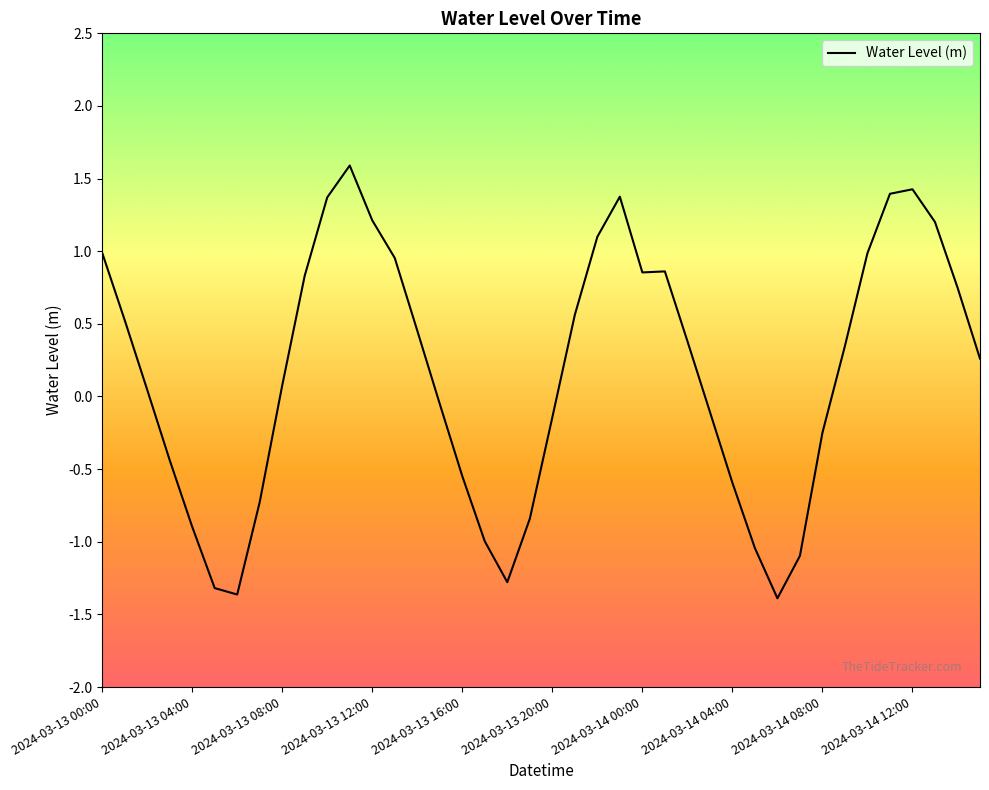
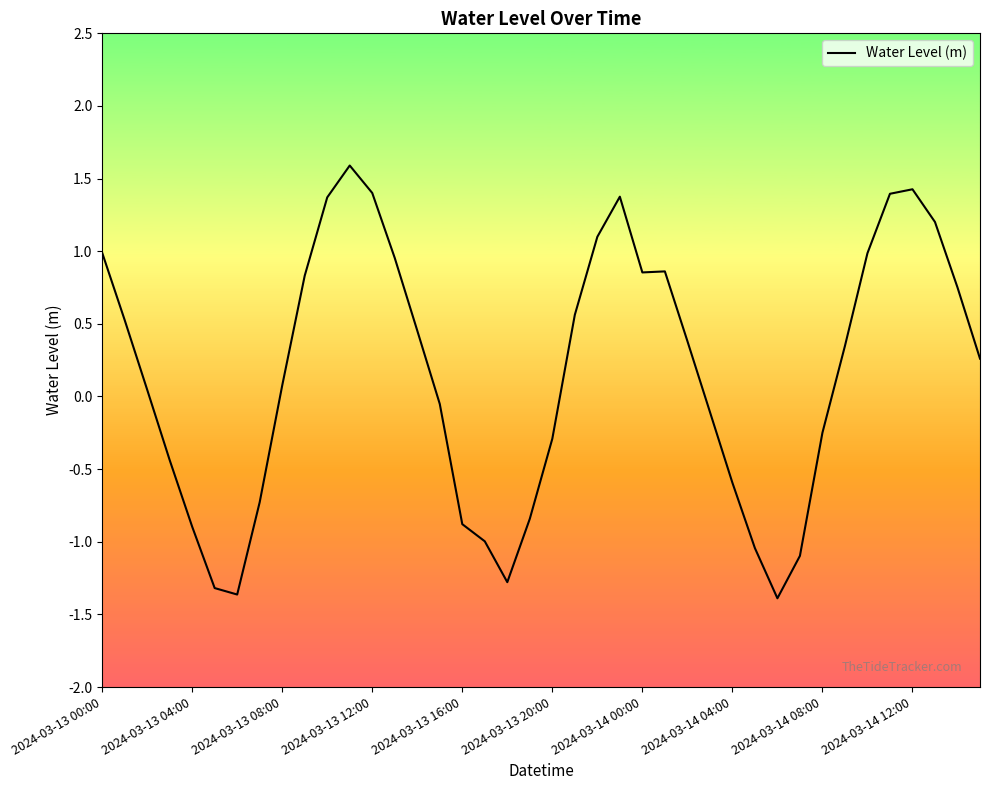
  {
    "2024-03-13 00:00": 0.99,
    "2024-03-13 04:00": -0.90,
    "2024-03-13 08:00": 0.08,
-   "2024-03-13 12:00": 1.21,
-   "2024-03-13 16:00": -0.55,
-   "2024-03-13 20:00": -0.14,
+   "2024-03-13 12:00": 1.40,
+   "2024-03-13 16:00": -0.88,
+   "2024-03-13 20:00": -0.29,
    "2024-03-14 00:00": 0.85,
    "2024-03-14 04:00": -0.59,
    "2024-03-14 08:00": -0.25,
    "2024-03-14 12:00": 1.43
  }
